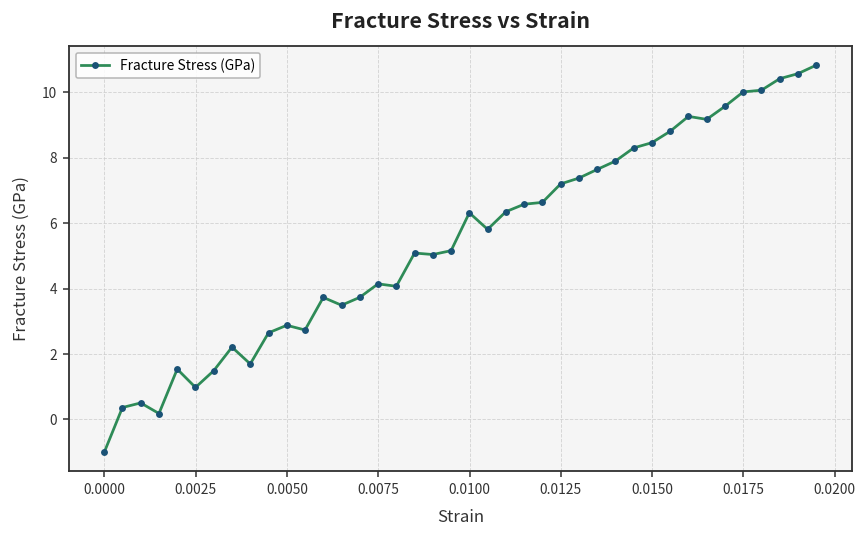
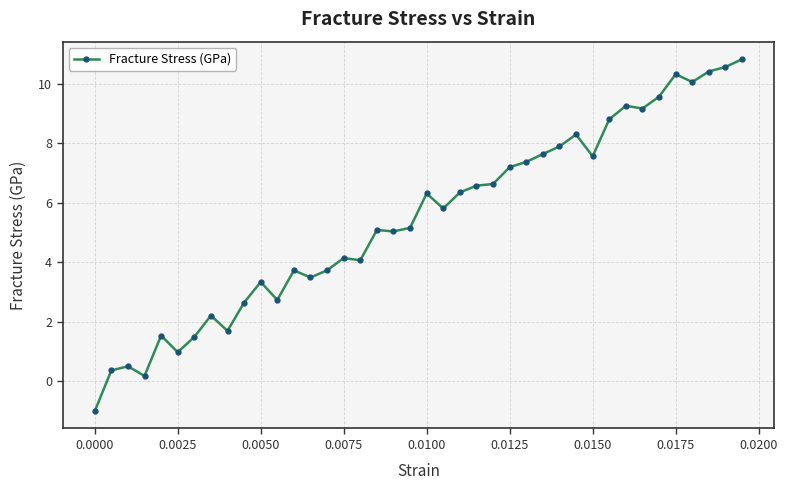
  {
    "0.0000": -1.0,
    "0.0025": 1.0,
-   "0.0050": 2.9,
+   "0.0050": 3.3,
    "0.0075": 4.1,
    "0.0100": 6.3,
    "0.0125": 7.2,
-   "0.0150": 8.5,
-   "0.0175": 10.0
+   "0.0150": 7.6,
+   "0.0175": 10.3
  }
